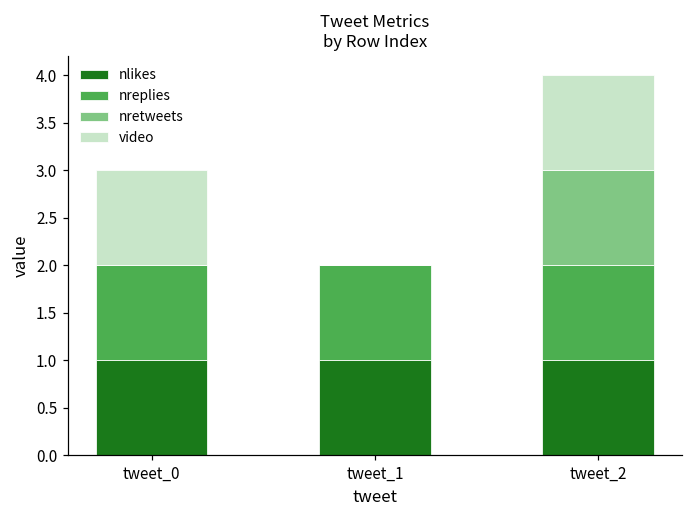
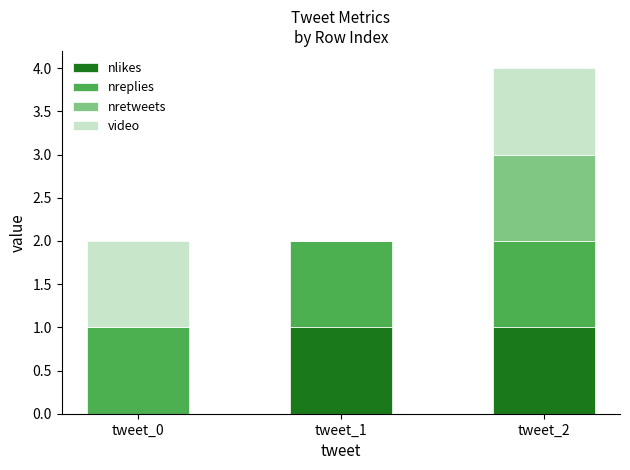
  {
    "nlikes": {
-     "tweet_0": 1,
+     "tweet_0": 0,
      "tweet_1": 1,
      "tweet_2": 1
    },
    "nreplies": {
      "tweet_0": 1,
      "tweet_1": 1,
      "tweet_2": 1
    },
    "nretweets": {
      "tweet_0": 0,
      "tweet_1": 0,
      "tweet_2": 1
    },
    "video": {
      "tweet_0": 1,
      "tweet_1": 0,
      "tweet_2": 1
    }
  }
